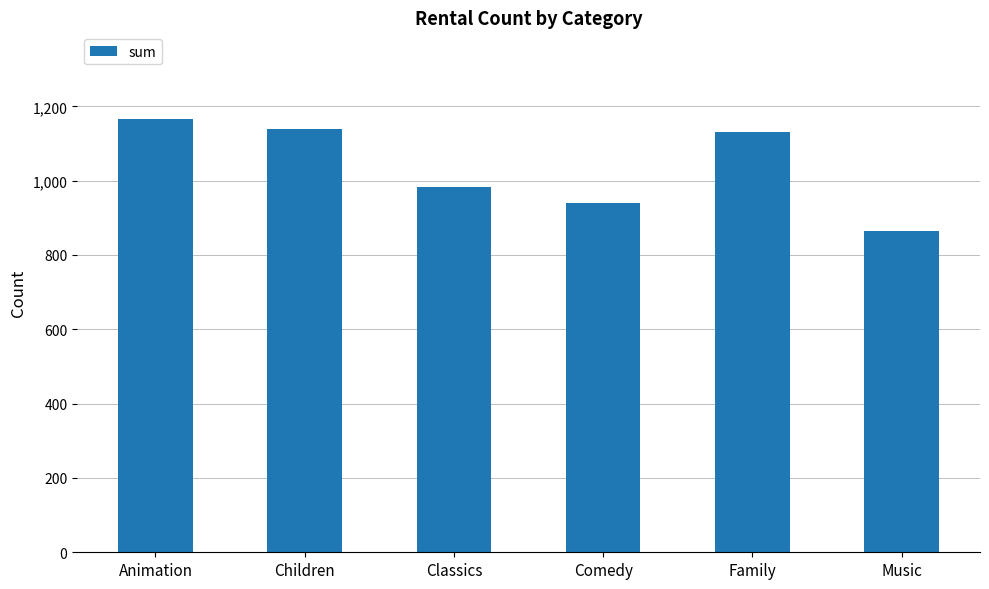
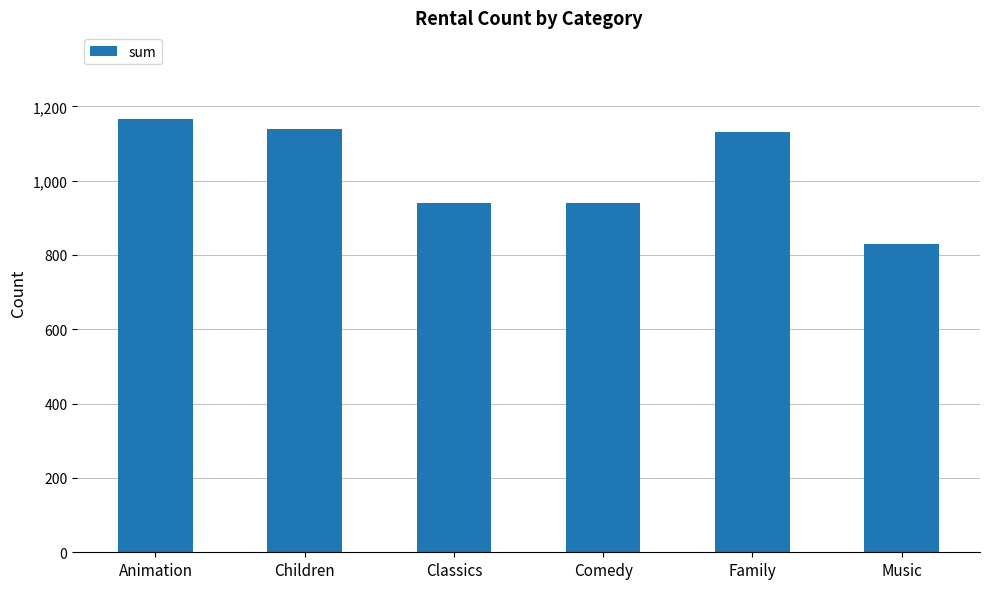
  {
    "Animation": "1,170",
    "Children": "1,140",
-   "Classics": "980",
+   "Classics": "940",
    "Comedy": "940",
    "Family": "1,130",
-   "Music": "860"
+   "Music": "830"
  }
